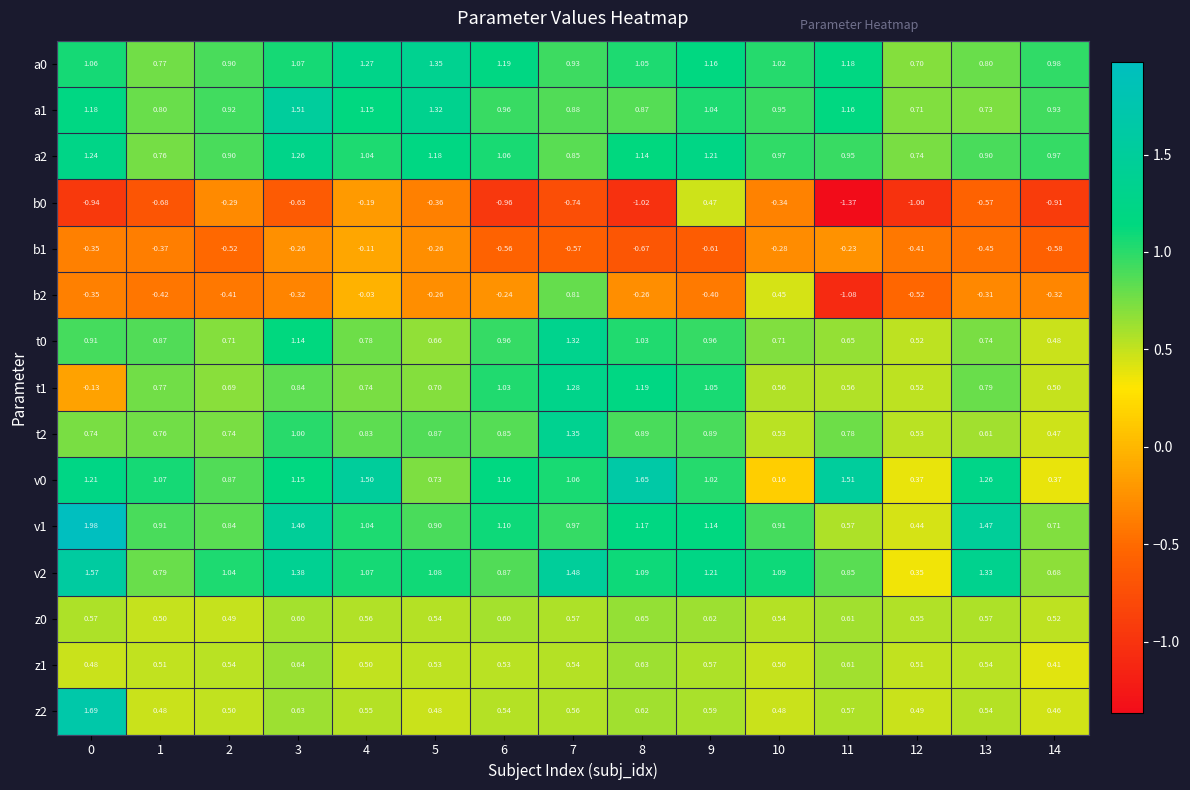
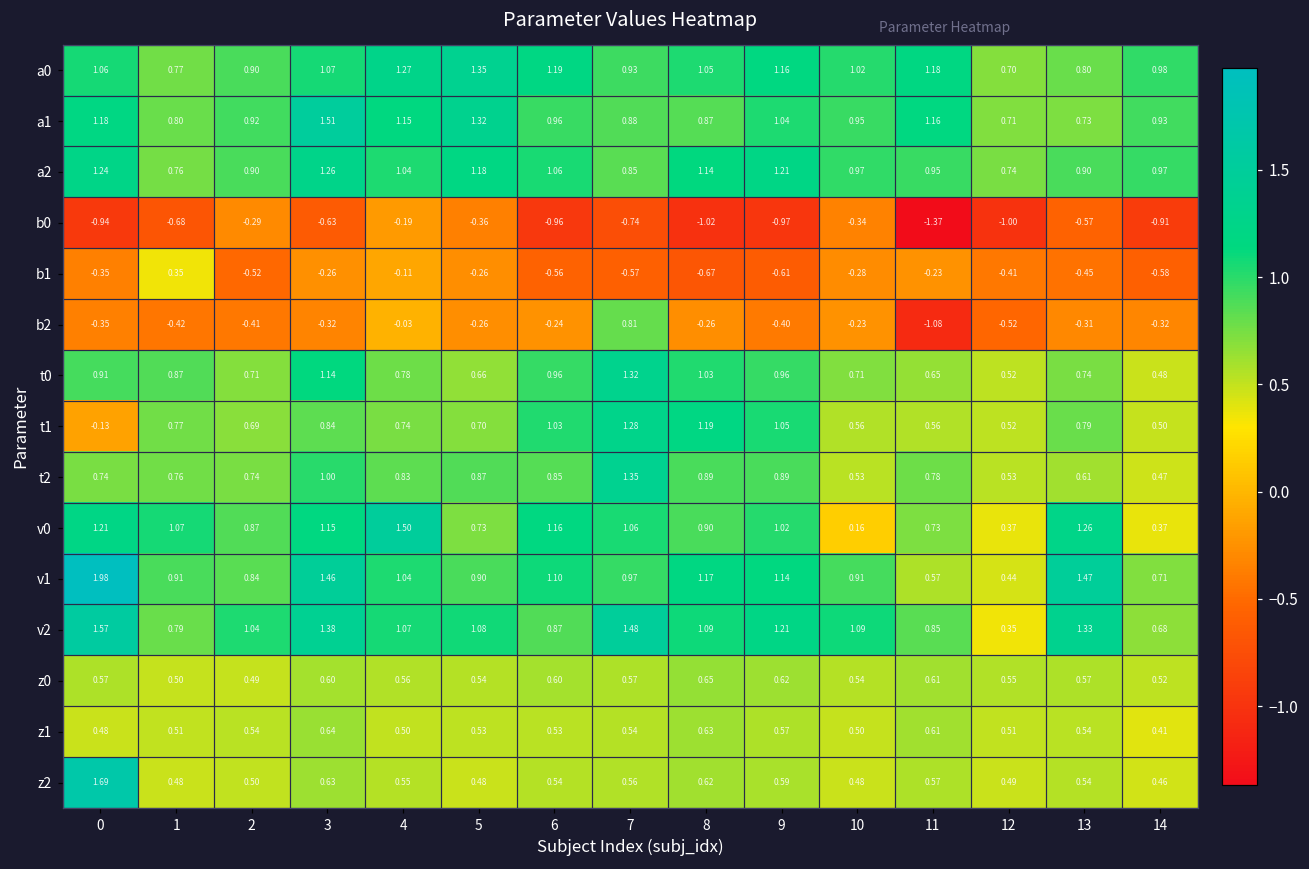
  {
    "b0": {
      "0": -0.94,
      "1": -0.68,
      "2": -0.29,
      "3": -0.63,
      "4": -0.19,
      "5": -0.36,
      "6": -0.96,
      "7": -0.74,
      "8": -1.02,
-     "9": 0.47,
+     "9": -0.97,
      "10": -0.34,
      "11": -1.37,
      "12": -1.00,
      "13": -0.57,
      "14": -0.91
    },
    "b1": {
      "0": -0.35,
-     "1": -0.37,
+     "1": 0.35,
      "2": -0.52,
      "3": -0.26,
      "4": -0.11,
      "5": -0.26,
      "6": -0.56,
      "7": -0.57,
      "8": -0.67,
      "9": -0.61,
      "10": -0.28,
      "11": -0.23,
      "12": -0.41,
      "13": -0.45,
      "14": -0.58
    },
    "b2": {
      "0": -0.35,
      "1": -0.42,
      "2": -0.41,
      "3": -0.32,
      "4": -0.03,
      "5": -0.26,
      "6": -0.24,
      "7": 0.81,
      "8": -0.26,
      "9": -0.40,
-     "10": 0.45,
+     "10": -0.23,
      "11": -1.08,
      "12": -0.52,
      "13": -0.31,
      "14": -0.32
    },
    "v0": {
      "0": 1.21,
      "1": 1.07,
      "2": 0.87,
      "3": 1.15,
      "4": 1.50,
      "5": 0.73,
      "6": 1.16,
      "7": 1.06,
-     "8": 1.65,
+     "8": 0.90,
      "9": 1.02,
      "10": 0.16,
-     "11": 1.51,
+     "11": 0.73,
      "12": 0.37,
      "13": 1.26,
      "14": 0.37
    }
  }
